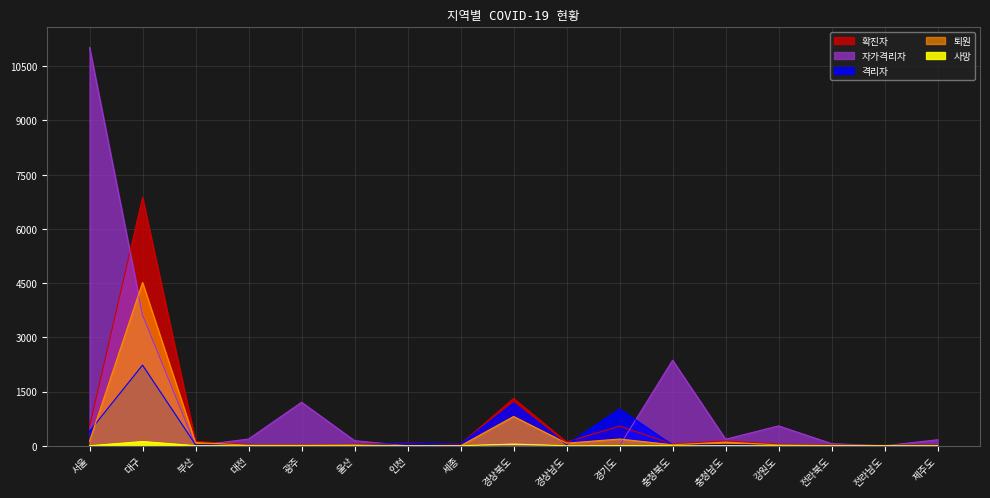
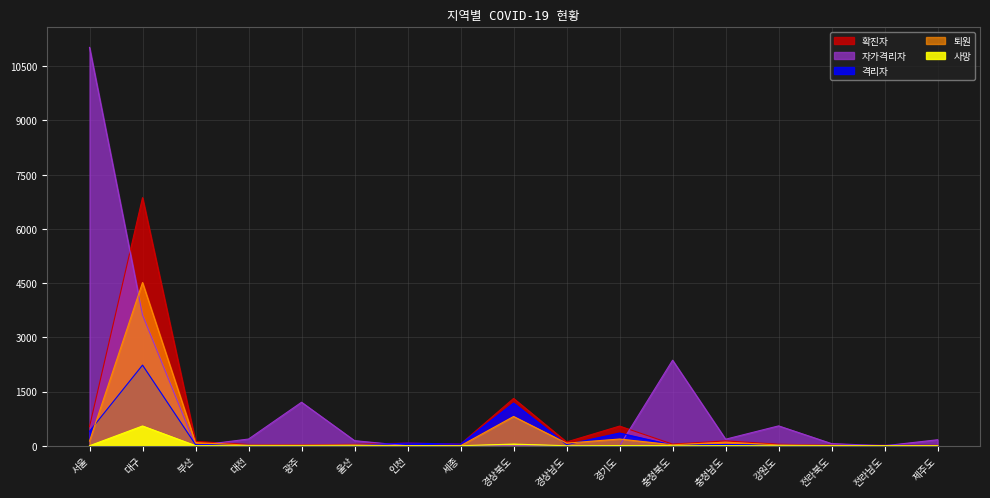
  {
    "확진자": {
      "서울": 500,
      "대구": 6900,
      "경상북도": 1300,
      "경기도": 500
    },
    "자가격리자": {
      "서울": 11000,
      "대구": 3600,
      "대전": 200,
      "광주": 1200,
      "울산": 100,
      "충청북도": 2400,
      "강원도": 600,
      "제주도": 200
    },
    "격리자": {
      "서울": 400,
      "대구": 2200,
      "경상북도": 1200,
-     "경기도": 1000
+     "경기도": 400
    },
    "퇴원": {
      "서울": 100,
      "대구": 4500,
      "경상북도": 800,
      "경기도": 200
    },
    "사망": {
      "서울": 0,
-     "대구": 100
+     "대구": 500
    }
  }
